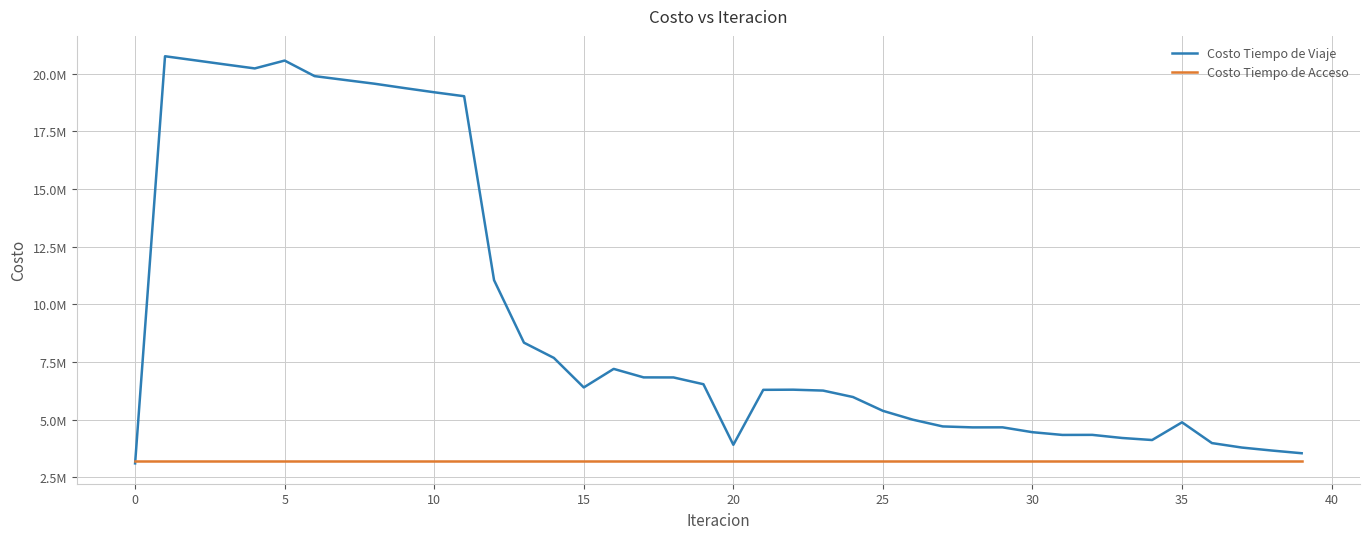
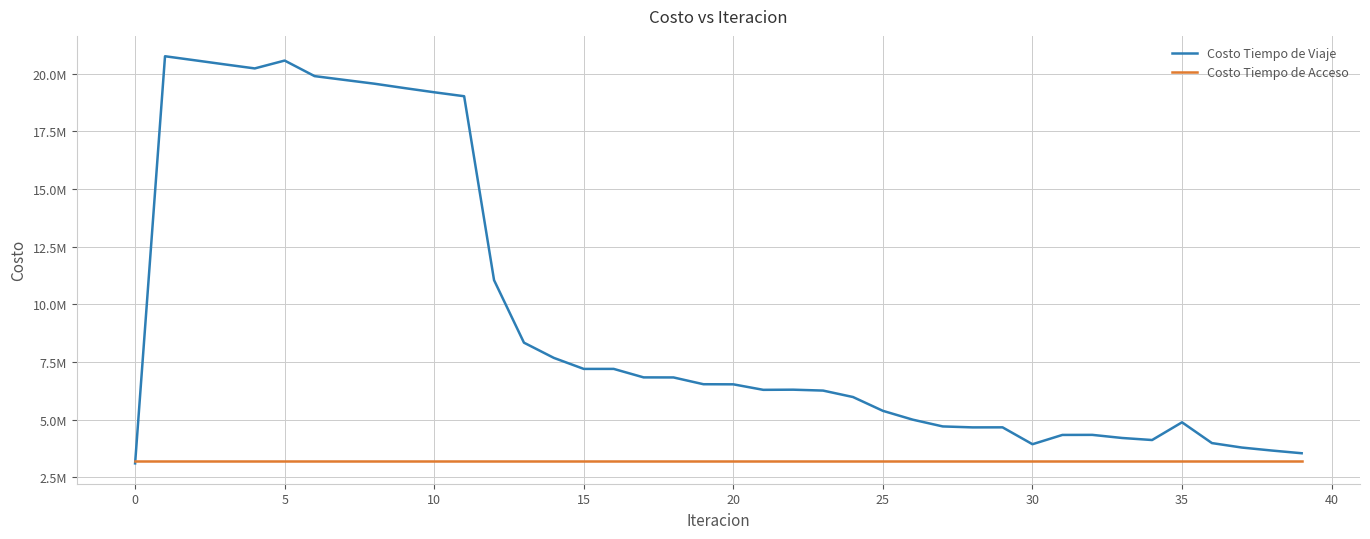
  {
    "Costo Tiempo de Viaje": {
      "5": 20600000,
      "10": 19200000,
-     "15": 6400000,
-     "20": 3900000,
+     "15": 7200000,
+     "20": 6500000,
      "25": 5400000,
-     "30": 4500000,
+     "30": 3900000,
      "35": 4900000
    },
    "Costo Tiempo de Acceso": {
      "5": 3200000,
      "10": 3200000,
      "15": 3200000,
      "20": 3200000,
      "25": 3200000,
      "30": 3200000,
      "35": 3200000
    }
  }
